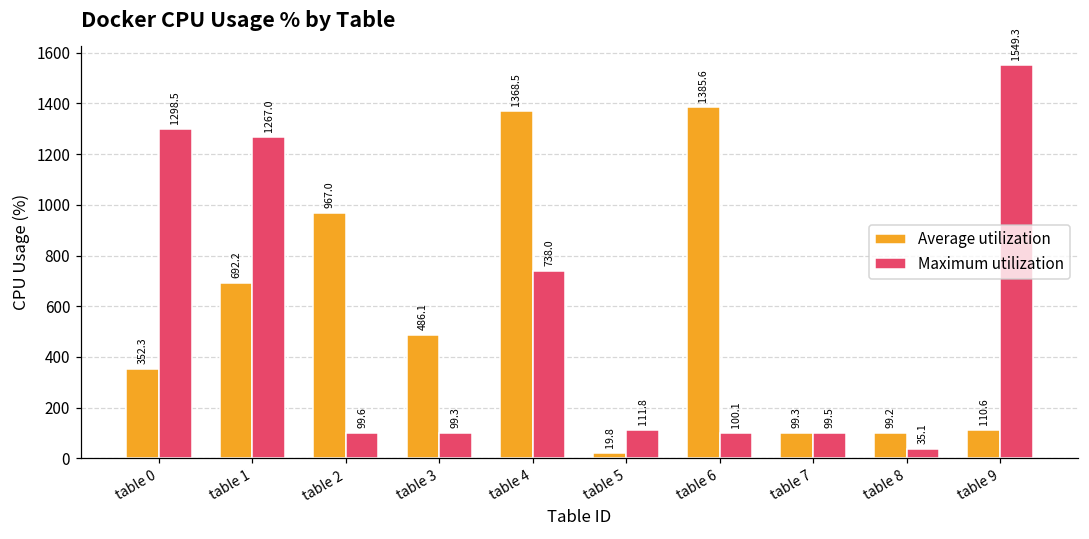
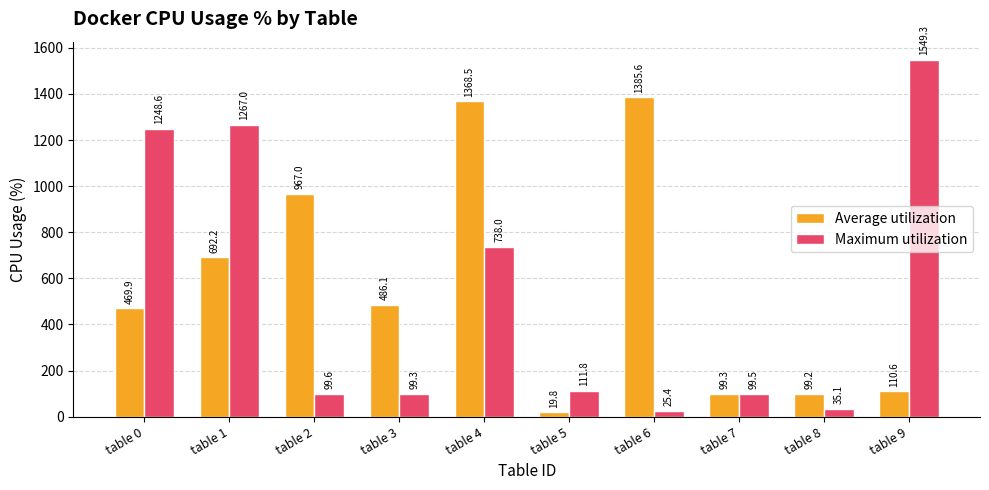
  {
    "Average utilization": {
-     "table 0": 352.3,
+     "table 0": 469.9,
      "table 1": 692.2,
      "table 2": 967.0,
      "table 3": 486.1,
      "table 4": 1368.5,
      "table 5": 19.8,
      "table 6": 1385.6,
      "table 7": 99.3,
      "table 8": 99.2,
      "table 9": 110.6
    },
    "Maximum utilization": {
-     "table 0": 1298.5,
+     "table 0": 1248.6,
      "table 1": 1267.0,
      "table 2": 99.6,
      "table 3": 99.3,
      "table 4": 738.0,
      "table 5": 111.8,
-     "table 6": 100.1,
+     "table 6": 25.4,
      "table 7": 99.5,
      "table 8": 35.1,
      "table 9": 1549.3
    }
  }
